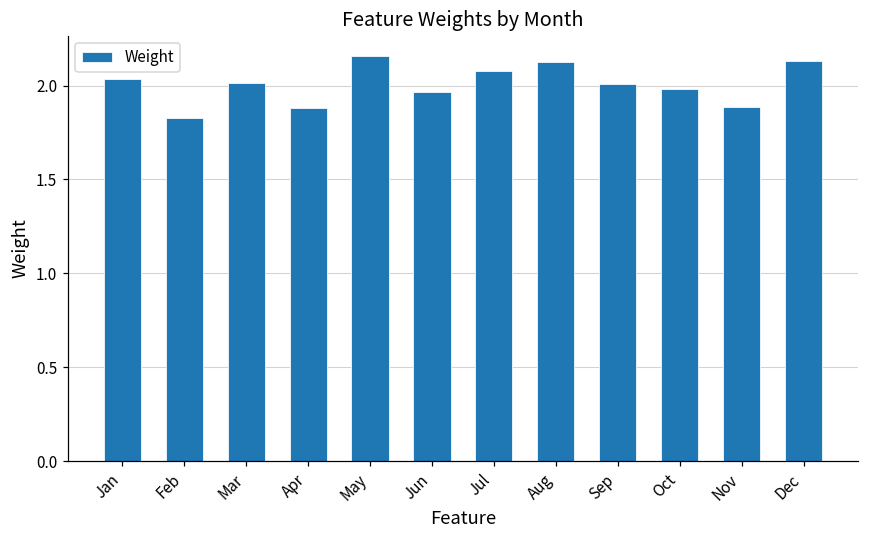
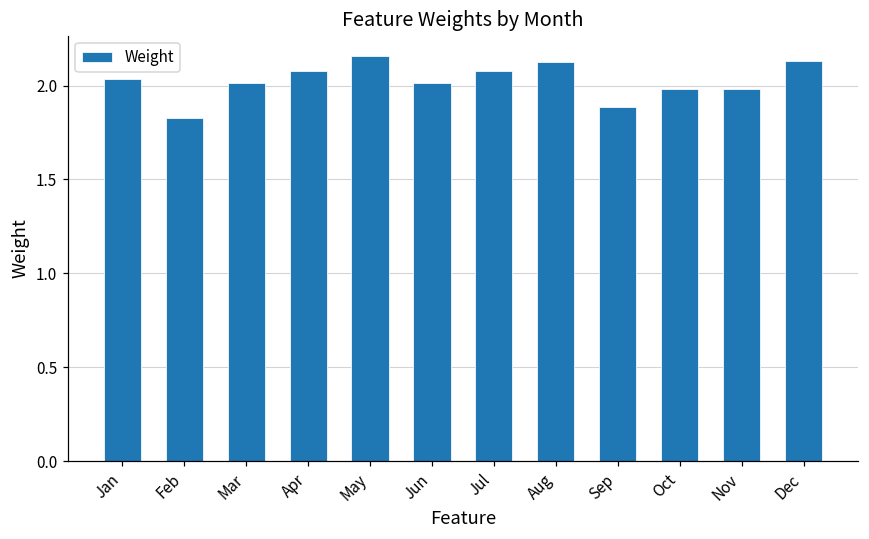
  {
    "Jan": 2.04,
    "Feb": 1.83,
    "Mar": 2.02,
-   "Apr": 1.88,
+   "Apr": 2.08,
    "May": 2.16,
-   "Jun": 1.96,
+   "Jun": 2.01,
    "Jul": 2.08,
    "Aug": 2.12,
-   "Sep": 2.01,
+   "Sep": 1.88,
    "Oct": 1.98,
-   "Nov": 1.89,
+   "Nov": 1.98,
    "Dec": 2.13
  }
